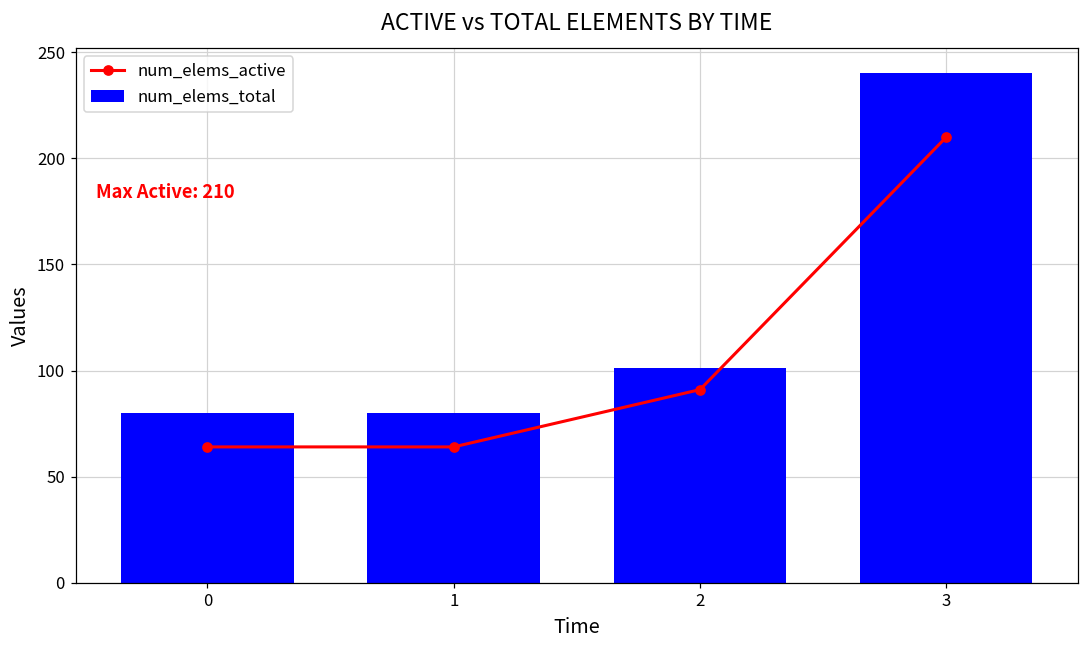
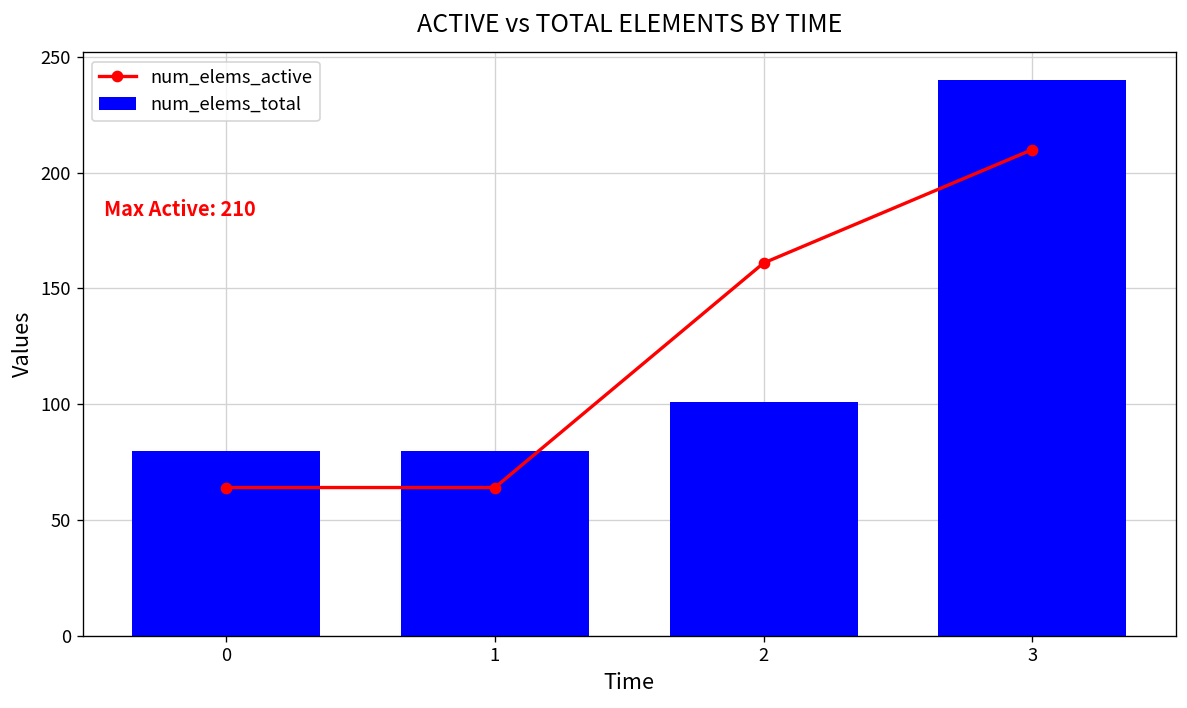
  {
    "num_elems_total": {
      "0": 80,
      "1": 80,
      "2": 101,
      "3": 240
    },
    "num_elems_active": {
      "0": 64,
      "1": 64,
-     "2": 91,
+     "2": 161,
      "3": 210
    }
  }
